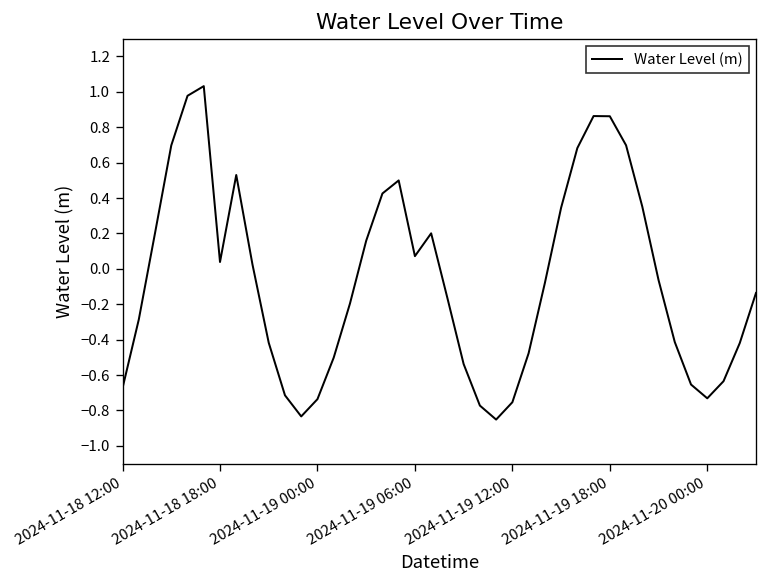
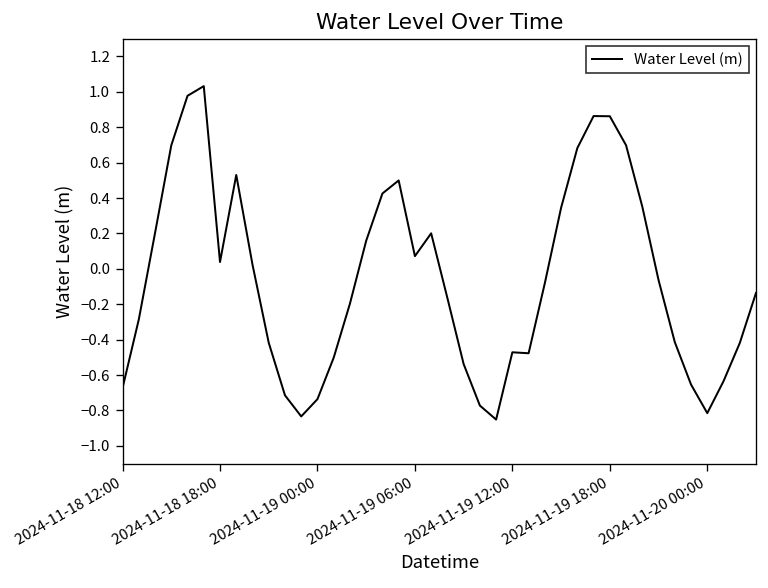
  {
    "2024-11-18 12:00": -0.67,
    "2024-11-18 18:00": 0.04,
    "2024-11-19 00:00": -0.74,
    "2024-11-19 06:00": 0.07,
-   "2024-11-19 12:00": -0.75,
+   "2024-11-19 12:00": -0.47,
    "2024-11-19 18:00": 0.86,
-   "2024-11-20 00:00": -0.73
+   "2024-11-20 00:00": -0.81
  }
